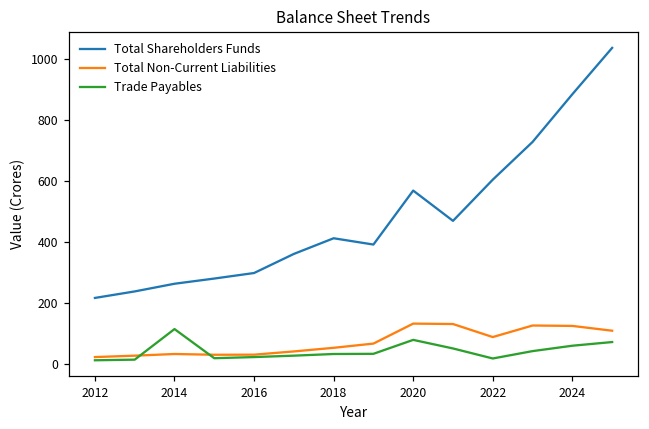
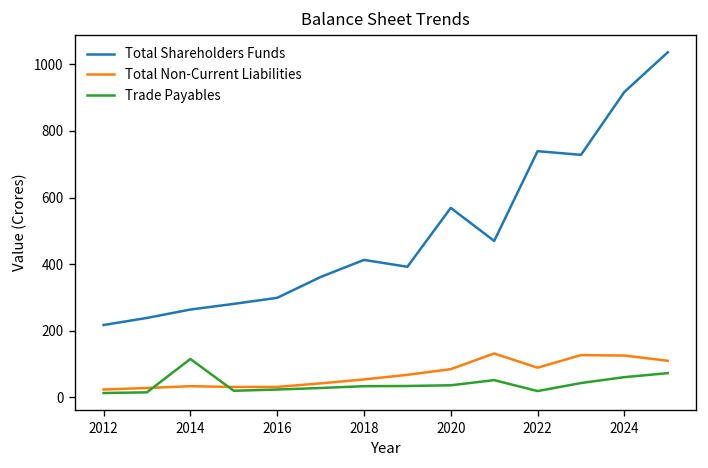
  {
    "Total Shareholders Funds": {
      "2012": 220,
      "2014": 260,
      "2016": 300,
      "2018": 410,
      "2020": 570,
-     "2022": 600,
-     "2024": 880
+     "2022": 740,
+     "2024": 920
    },
    "Total Non-Current Liabilities": {
      "2012": 20,
      "2014": 30,
      "2018": 50,
-     "2020": 130,
+     "2020": 80,
      "2022": 90,
      "2024": 130
    },
    "Trade Payables": {
      "2012": 10,
      "2014": 120,
      "2018": 30,
-     "2020": 80,
+     "2020": 40,
      "2022": 20,
      "2024": 60
    }
  }
